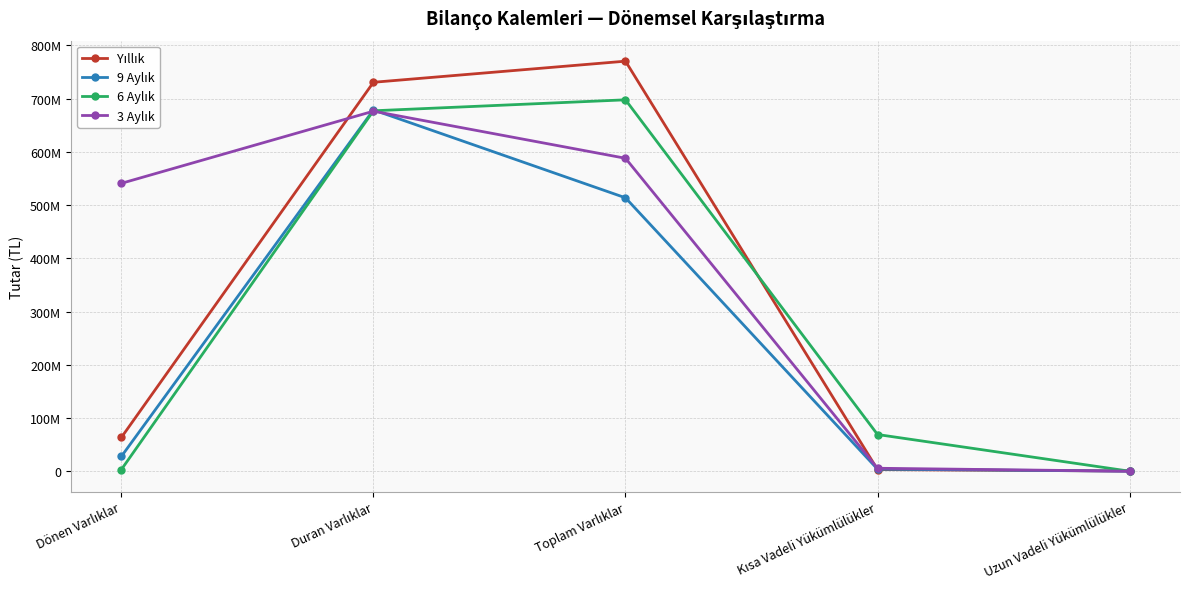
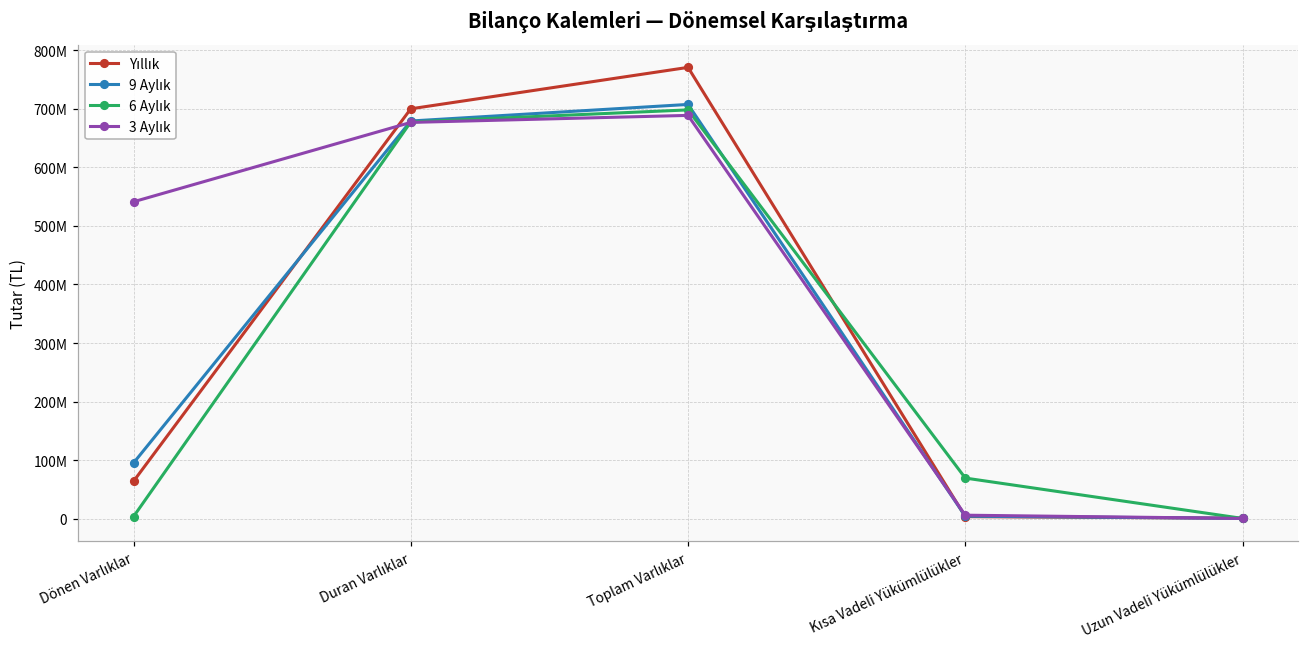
  {
    "Yıllık": {
      "Dönen Varlıklar": 60000000,
-     "Duran Varlıklar": 730000000,
+     "Duran Varlıklar": 700000000,
      "Toplam Varlıklar": 770000000
    },
    "9 Aylık": {
-     "Dönen Varlıklar": 30000000,
-     "Toplam Varlıklar": 510000000
+     "Dönen Varlıklar": 100000000,
+     "Toplam Varlıklar": 710000000
    },
    "6 Aylık": {
      "Dönen Varlıklar": 0,
      "Toplam Varlıklar": 700000000,
      "Kısa Vadeli Yükümlülükler": 70000000
    },
    "3 Aylık": {
      "Dönen Varlıklar": 540000000,
-     "Toplam Varlıklar": 590000000
+     "Toplam Varlıklar": 690000000
    }
  }
